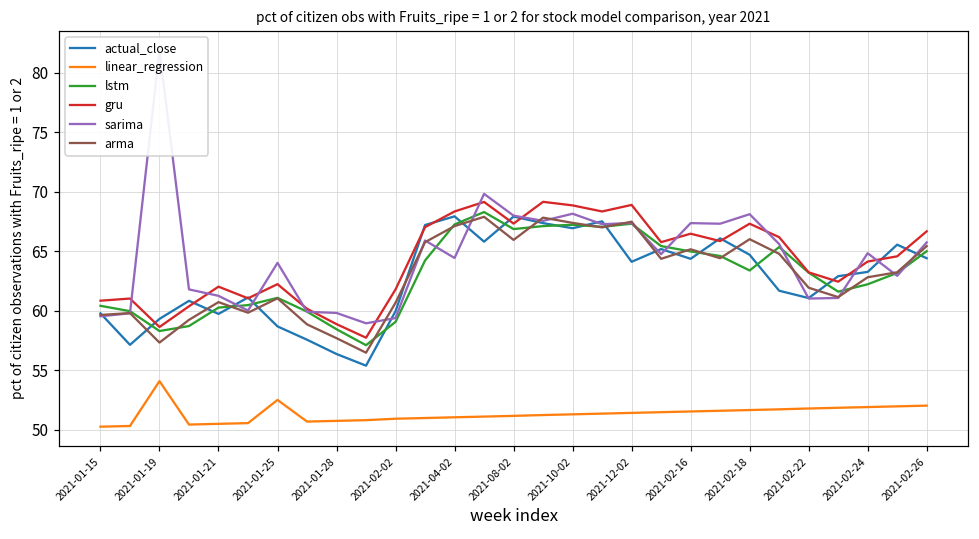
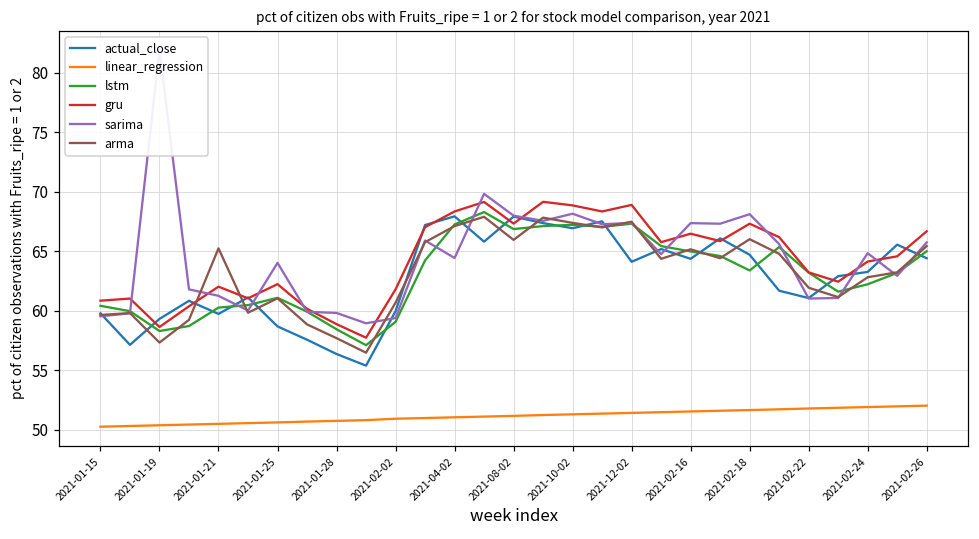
  {
    "actual_close": {
      "2021-01-19": 59.3,
      "2021-01-21": 59.8,
      "2021-01-25": 58.7,
      "2021-01-28": 56.4,
      "2021-02-02": 60.0,
      "2021-04-02": 68.0,
      "2021-10-02": 67.0,
      "2021-12-02": 64.1,
      "2021-02-16": 64.4,
      "2021-02-18": 64.7,
      "2021-02-24": 63.3,
      "2021-02-26": 64.4
    },
    "linear_regression": {
      "2021-01-15": 50.3,
-     "2021-01-19": 54.1,
+     "2021-01-19": 50.4,
      "2021-01-21": 50.5,
-     "2021-01-25": 52.5,
+     "2021-01-25": 50.6,
      "2021-01-28": 50.8,
      "2021-02-02": 50.9,
      "2021-04-02": 51.1,
      "2021-08-02": 51.2,
      "2021-10-02": 51.3,
      "2021-12-02": 51.4,
      "2021-02-16": 51.6,
      "2021-02-18": 51.7,
      "2021-02-22": 51.8,
      "2021-02-24": 51.9,
      "2021-02-26": 52.0
    },
    "lstm": {
      "2021-01-15": 60.4,
      "2021-01-19": 58.3,
      "2021-01-21": 60.3,
      "2021-01-28": 58.5,
      "2021-02-02": 59.1,
      "2021-08-02": 66.9,
      "2021-02-18": 63.4,
      "2021-02-24": 62.2,
      "2021-02-26": 65.0
    },
    "gru": {
      "2021-01-15": 60.9,
      "2021-01-19": 58.7,
      "2021-01-21": 62.0,
      "2021-01-25": 62.3,
      "2021-01-28": 58.9,
      "2021-02-02": 61.8,
      "2021-04-02": 68.4,
      "2021-08-02": 67.3,
      "2021-10-02": 68.9,
      "2021-12-02": 68.9,
      "2021-02-16": 66.5,
      "2021-02-18": 67.3,
      "2021-02-24": 64.2,
      "2021-02-26": 66.7
    },
    "sarima": {
      "2021-01-21": 61.3,
      "2021-01-25": 64.0,
      "2021-01-28": 59.8,
      "2021-02-02": 59.4,
      "2021-04-02": 64.5,
      "2021-10-02": 68.2,
      "2021-02-16": 67.4,
      "2021-02-18": 68.1,
      "2021-02-24": 64.9,
      "2021-02-26": 65.8
    },
    "arma": {
      "2021-01-19": 57.3,
-     "2021-01-21": 60.7,
+     "2021-01-21": 65.3,
      "2021-01-28": 57.7,
      "2021-02-02": 60.7,
      "2021-08-02": 66.0,
      "2021-02-18": 66.0,
      "2021-02-22": 62.0,
      "2021-02-24": 62.8,
      "2021-02-26": 65.5
    }
  }
